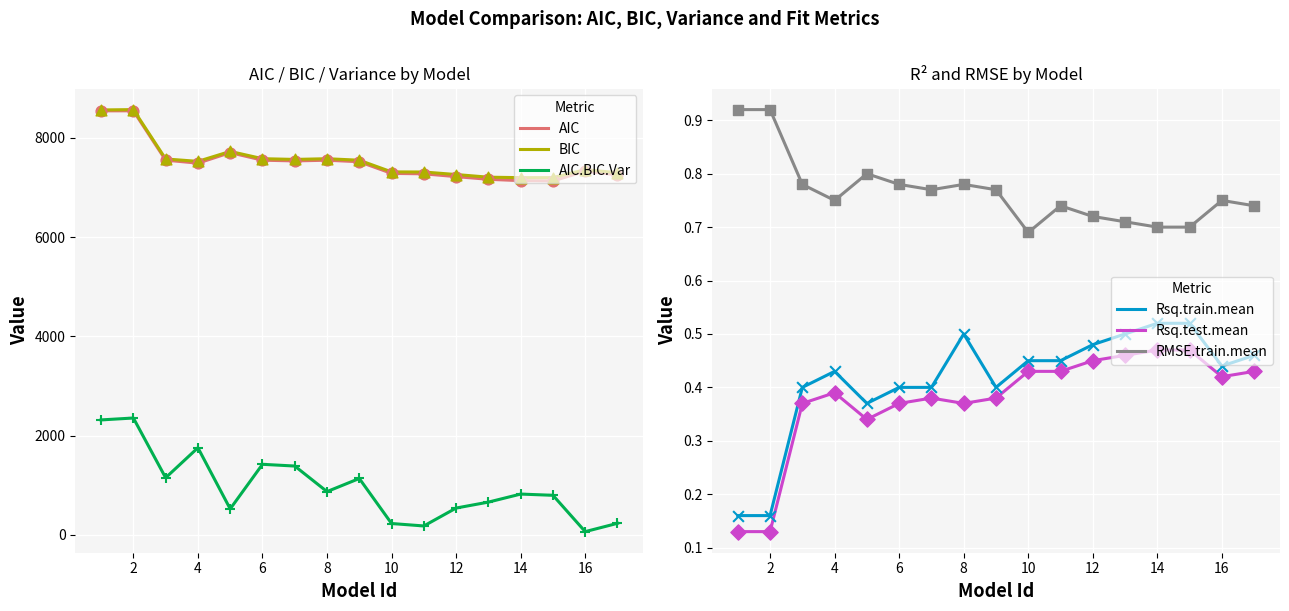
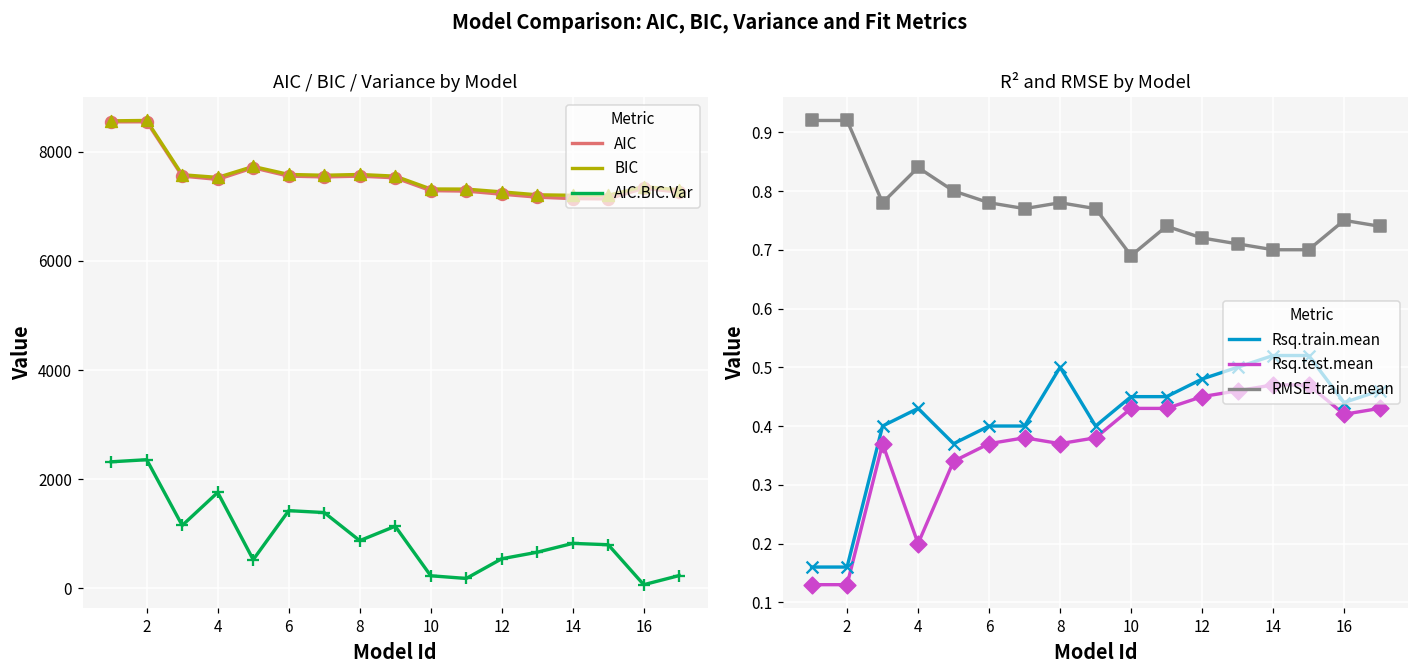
  {
    "AIC / BIC / Variance by Model": {
      "AIC.BIC.Var": {
        "2": 2400,
        "4": 1800,
        "6": 1400,
        "8": 900,
        "10": 200,
        "12": 500,
        "14": 800,
        "16": 100
      }
    },
    "R² and RMSE by Model": {
      "Rsq.train.mean": {
        "2": 0.16,
        "4": 0.43,
        "6": 0.40,
        "8": 0.50,
        "10": 0.45,
        "12": 0.48,
        "16": 0.44
      },
      "Rsq.test.mean": {
        "2": 0.13,
-       "4": 0.39,
+       "4": 0.20,
        "6": 0.37,
        "8": 0.37,
        "10": 0.43,
        "12": 0.45,
        "16": 0.42
      },
      "RMSE.train.mean": {
        "2": 0.92,
-       "4": 0.75,
+       "4": 0.84,
        "6": 0.78,
        "8": 0.78,
        "10": 0.69,
        "12": 0.72,
        "14": 0.70,
        "16": 0.75
      }
    }
  }
